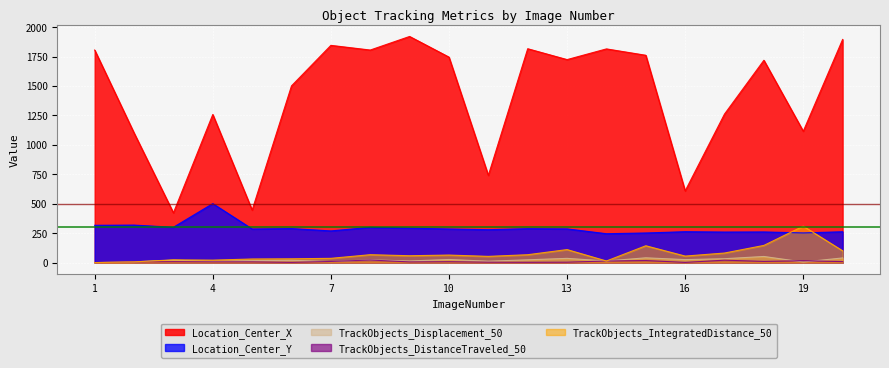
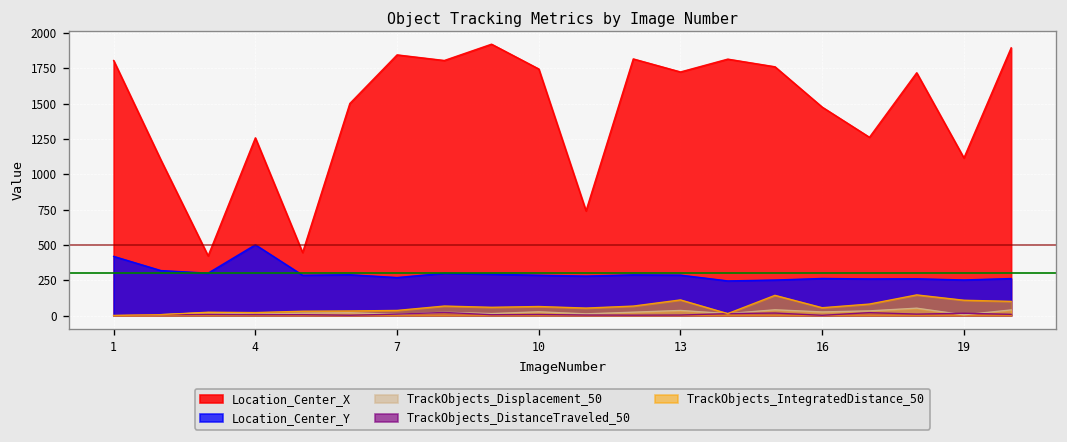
  {
    "Location_Center_X": {
      "1": 1810,
      "4": 1260,
      "7": 1850,
      "10": 1750,
      "13": 1720,
-     "16": 610,
+     "16": 1480,
      "19": 1120
    },
    "Location_Center_Y": {
-     "1": 320,
+     "1": 420,
      "4": 500,
      "7": 270,
      "10": 290,
      "13": 290,
      "16": 260,
      "19": 250
    },
    "TrackObjects_Displacement_50": {
      "13": 40,
      "16": 30
    },
    "TrackObjects_DistanceTraveled_50": {
      "13": 0,
      "16": 0
    },
    "TrackObjects_IntegratedDistance_50": {
      "7": 40,
      "10": 60,
      "13": 110,
      "16": 60,
-     "19": 310
+     "19": 110
    }
  }
